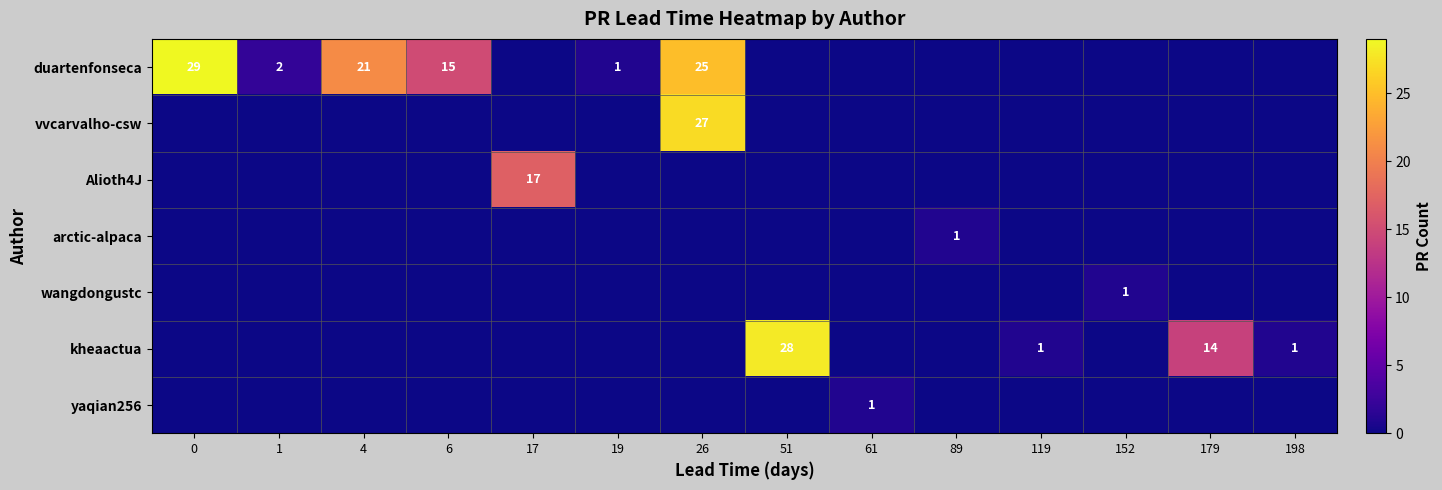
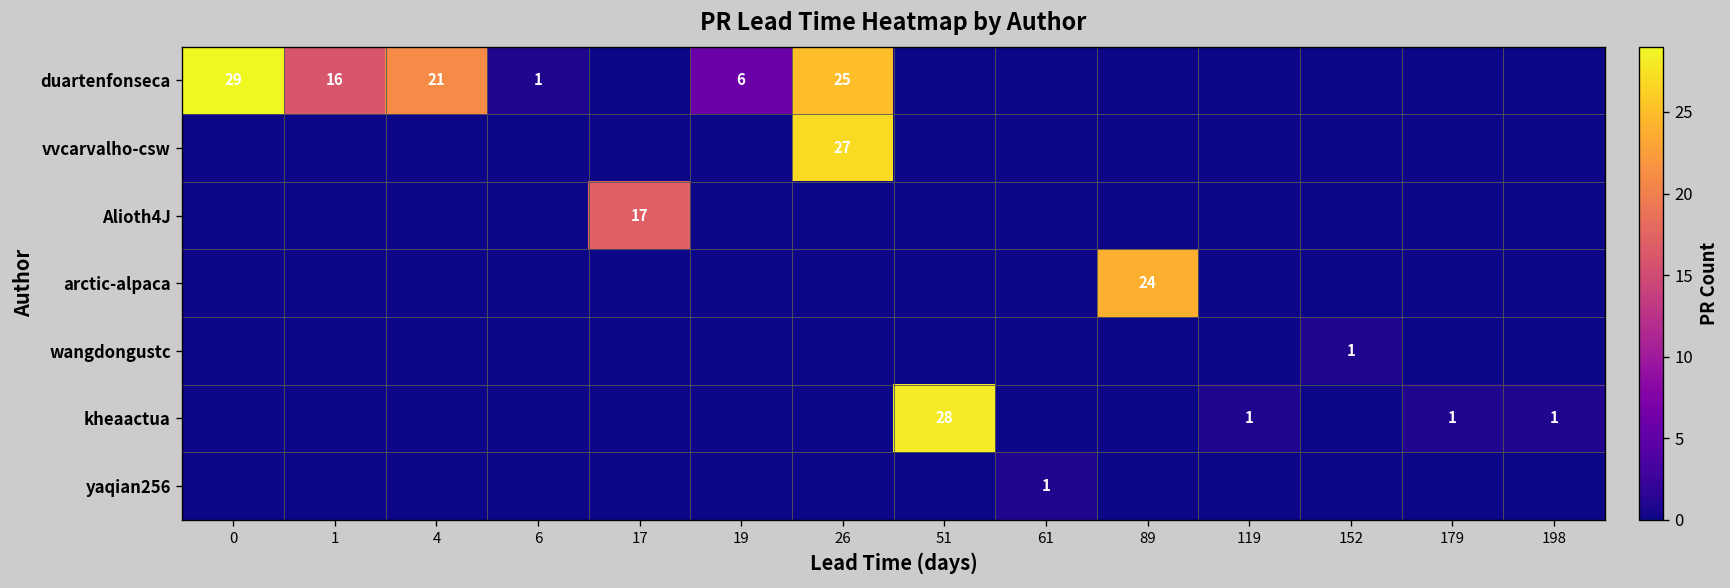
  {
    "duartenfonseca": {
      "0": 29,
-     "1": 2,
+     "1": 16,
      "4": 21,
-     "6": 15,
-     "19": 1,
+     "6": 1,
+     "19": 6,
      "26": 25
    },
    "vvcarvalho-csw": {
      "26": 27
    },
    "Alioth4J": {
      "17": 17
    },
    "arctic-alpaca": {
-     "89": 1
+     "89": 24
    },
    "wangdongustc": {
      "152": 1
    },
    "kheaactua": {
      "51": 28,
      "119": 1,
-     "179": 14,
+     "179": 1,
      "198": 1
    },
    "yaqian256": {
      "61": 1
    }
  }
